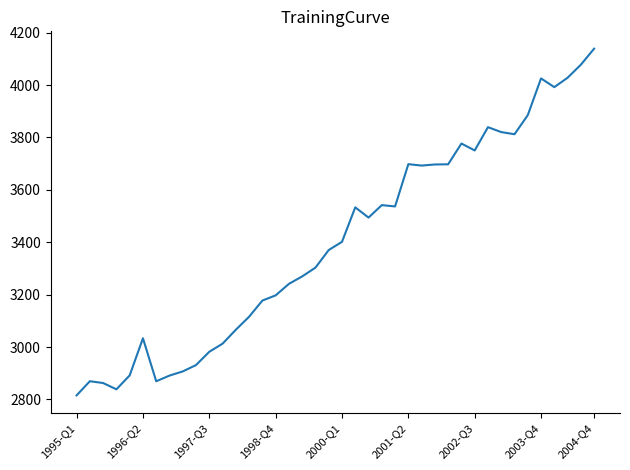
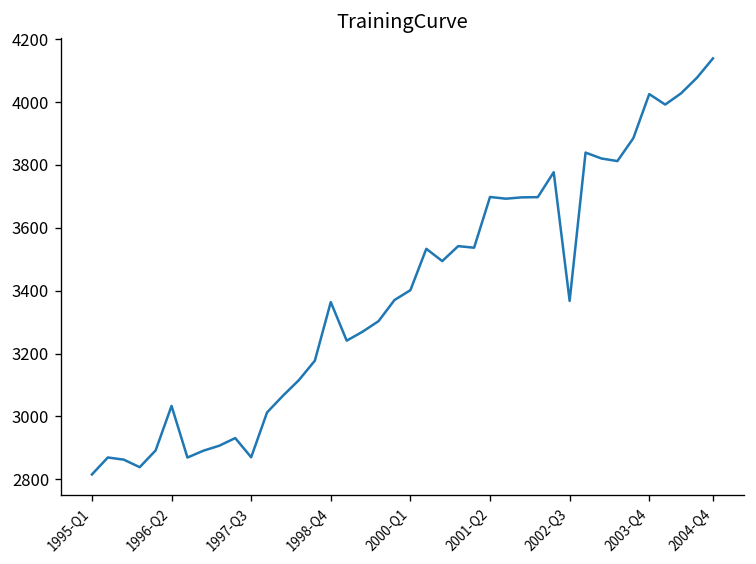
  {
    "1995-Q1": 2820,
    "1996-Q2": 3030,
-   "1997-Q3": 2980,
-   "1998-Q4": 3200,
+   "1997-Q3": 2870,
+   "1998-Q4": 3360,
    "2000-Q1": 3400,
    "2001-Q2": 3700,
-   "2002-Q3": 3750,
+   "2002-Q3": 3370,
    "2003-Q4": 4030,
    "2004-Q4": 4140
  }
